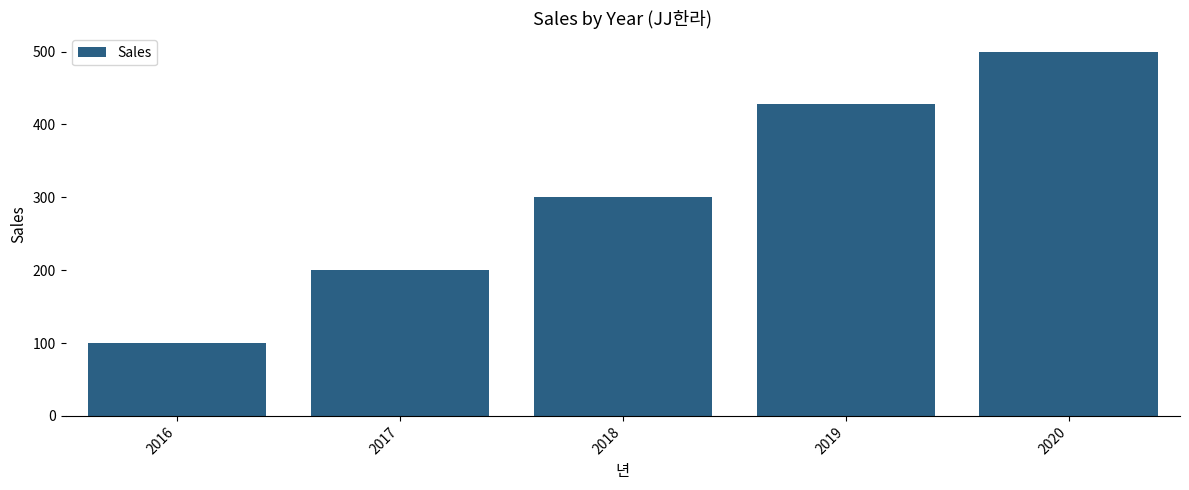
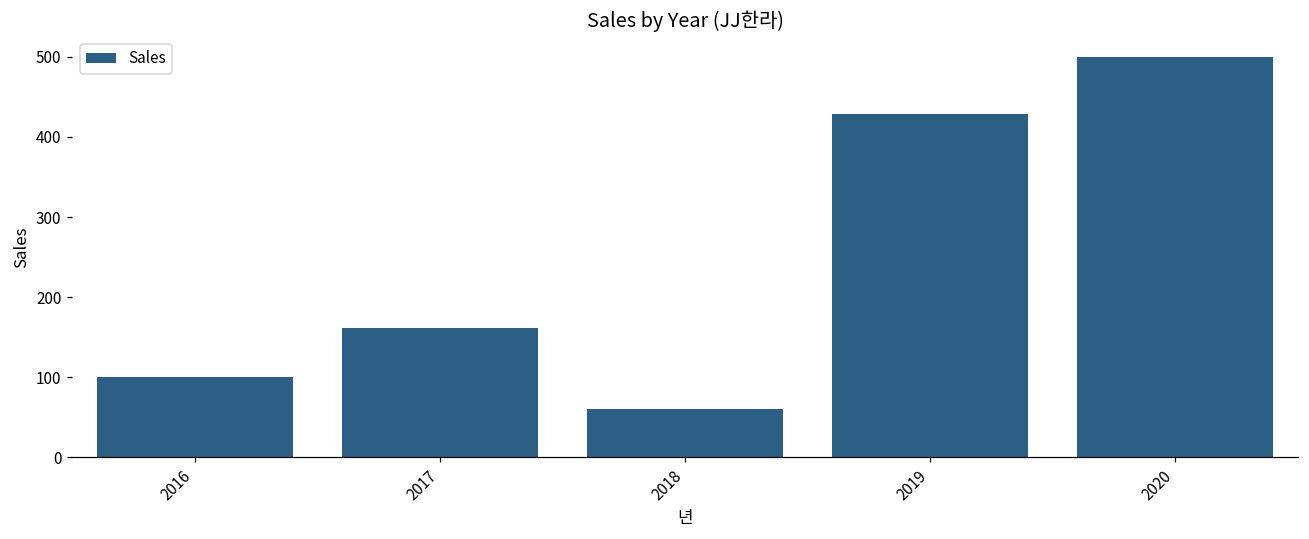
  {
    "2016": 100,
-   "2017": 200,
-   "2018": 300,
+   "2017": 160,
+   "2018": 60,
    "2019": 430,
    "2020": 500
  }
